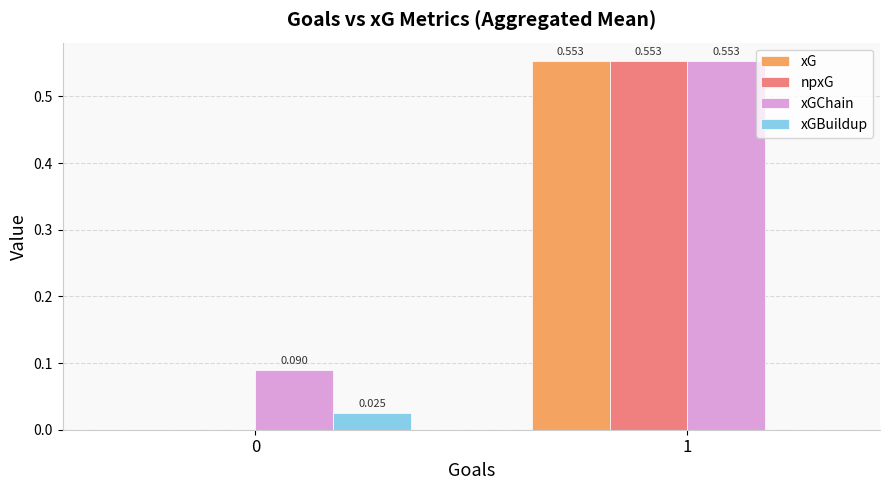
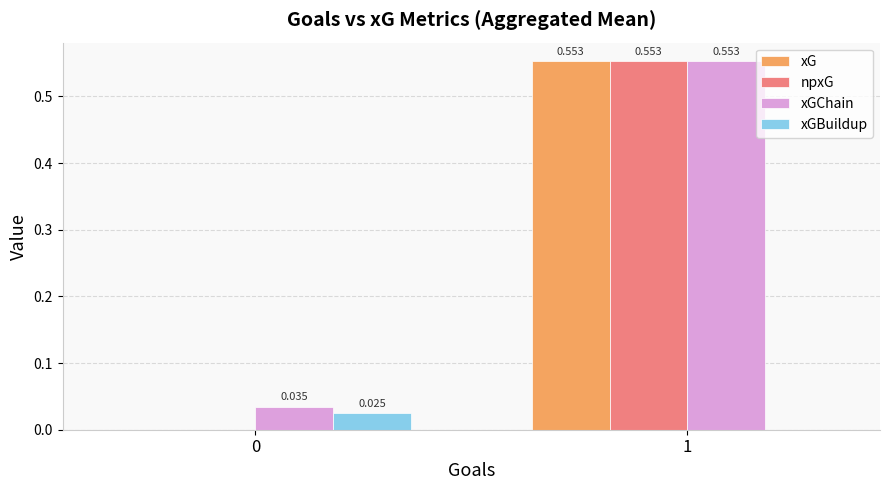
  {
    "xGChain": {
-     "0": 0.090,
+     "0": 0.035,
      "1": 0.553
    },
    "xGBuildup": {
      "0": 0.025
    }
  }
